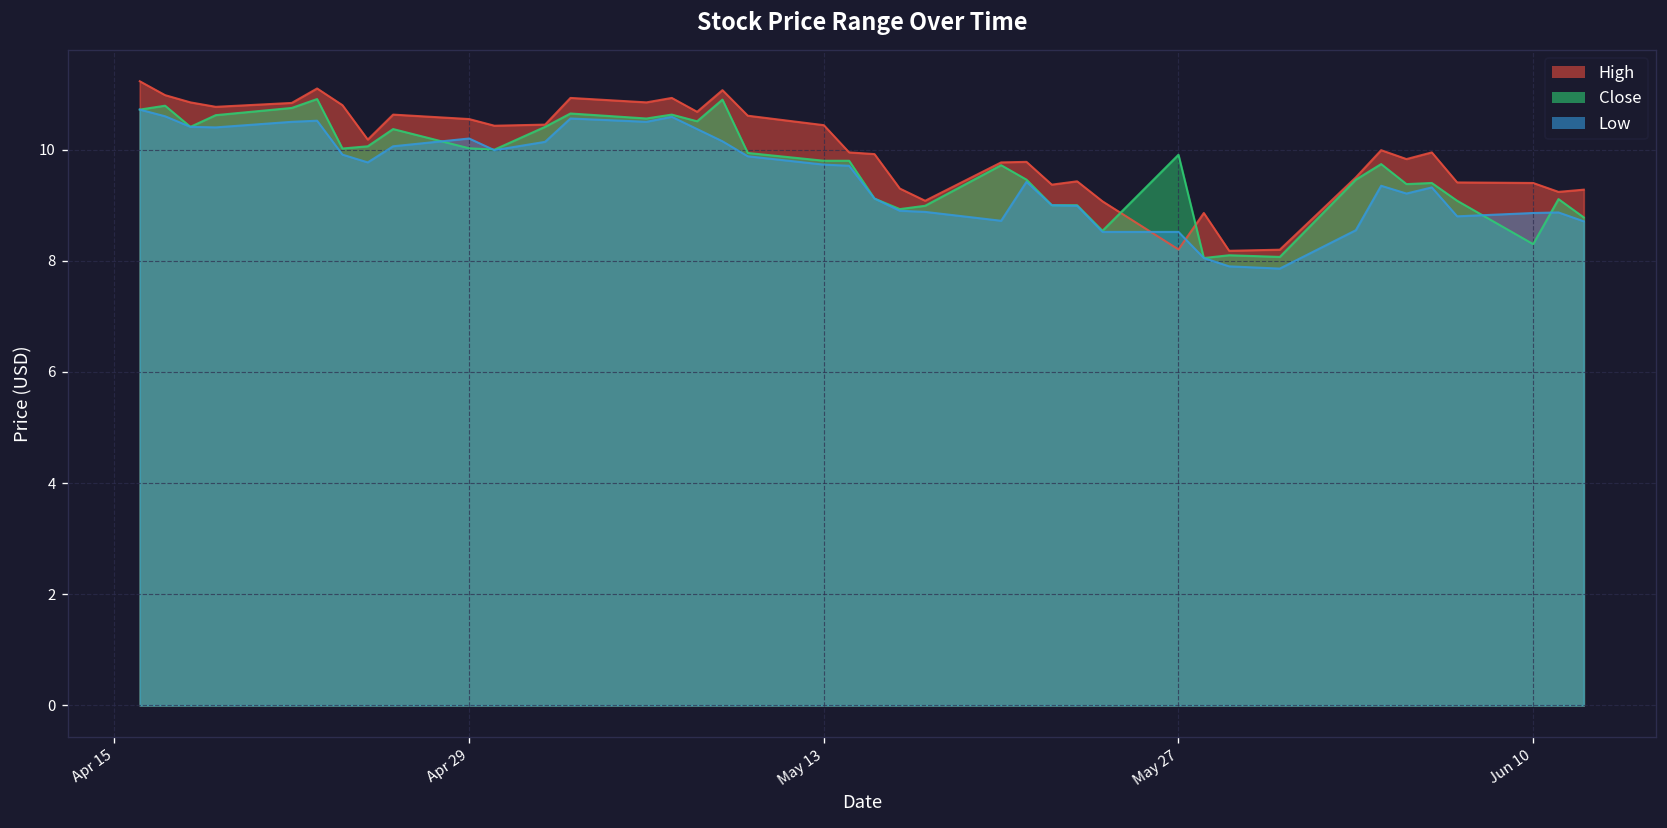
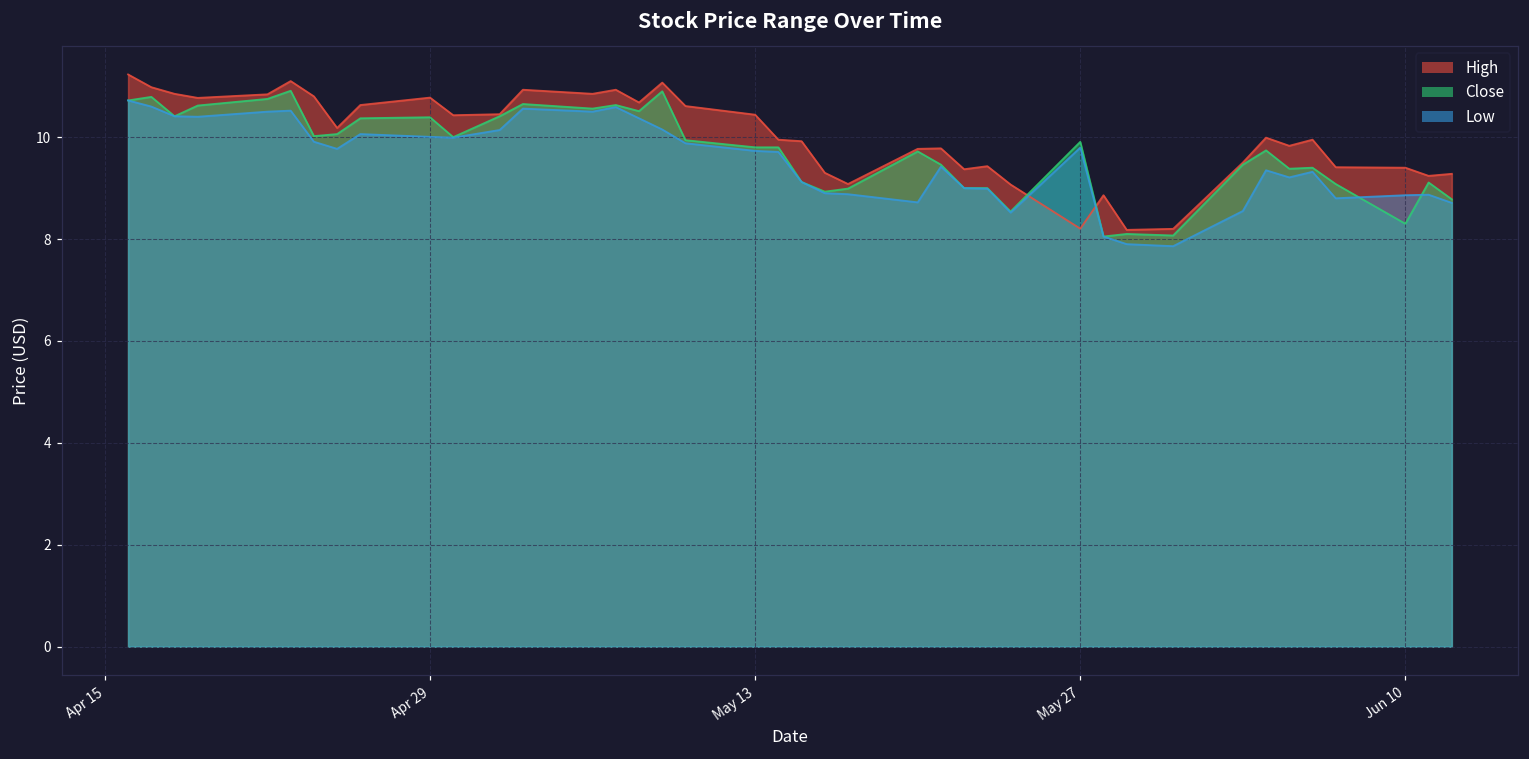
  {
    "High": {
-     "Apr 29": 10.6,
+     "Apr 29": 10.8,
      "May 13": 10.4,
      "May 27": 8.2,
      "Jun 10": 9.4
    },
    "Close": {
-     "Apr 29": 10.0,
+     "Apr 29": 10.4,
      "May 13": 9.8,
      "May 27": 9.9,
      "Jun 10": 8.3
    },
    "Low": {
-     "Apr 29": 10.2,
+     "Apr 29": 10.0,
      "May 13": 9.7,
-     "May 27": 8.5,
+     "May 27": 9.8,
      "Jun 10": 8.9
    }
  }
